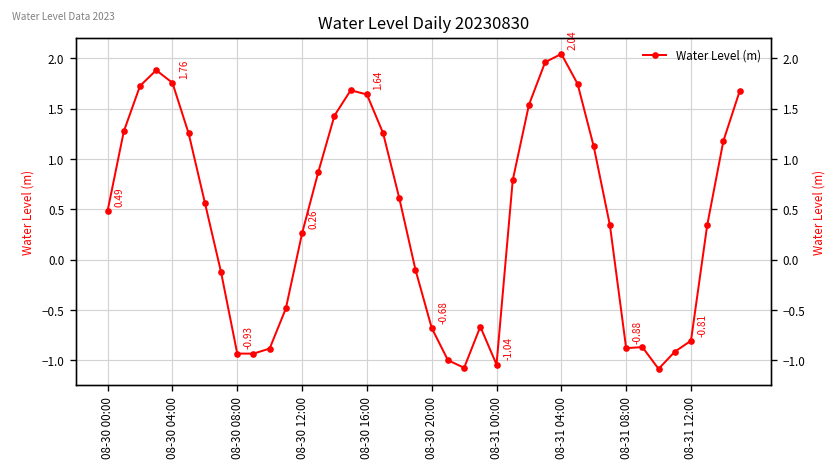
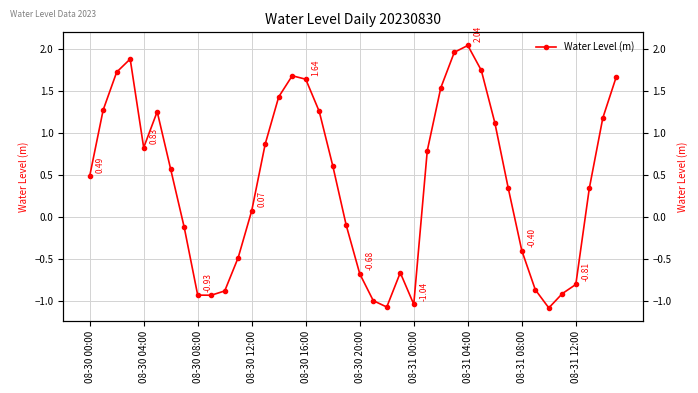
  {
    "08-30 00:00": 0.49,
-   "08-30 04:00": 1.76,
-   "08-30 12:00": 0.26,
+   "08-30 04:00": 0.83,
+   "08-30 12:00": 0.07,
    "08-30 16:00": 1.64,
    "08-30 20:00": -0.68,
    "08-31 00:00": -1.04,
    "08-31 04:00": 2.04,
-   "08-31 08:00": -0.88,
+   "08-31 08:00": -0.40,
    "08-31 12:00": -0.81
  }
